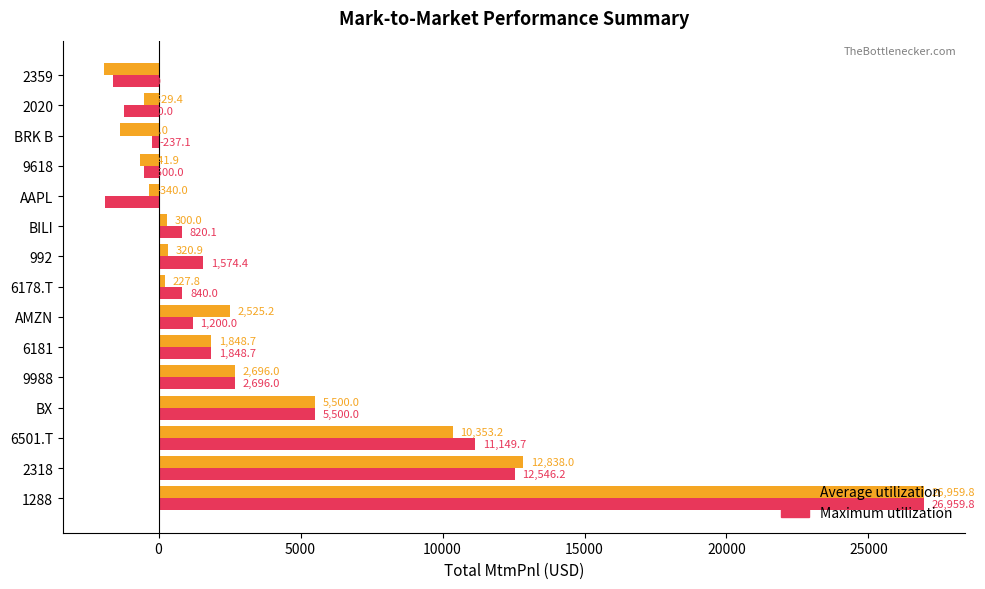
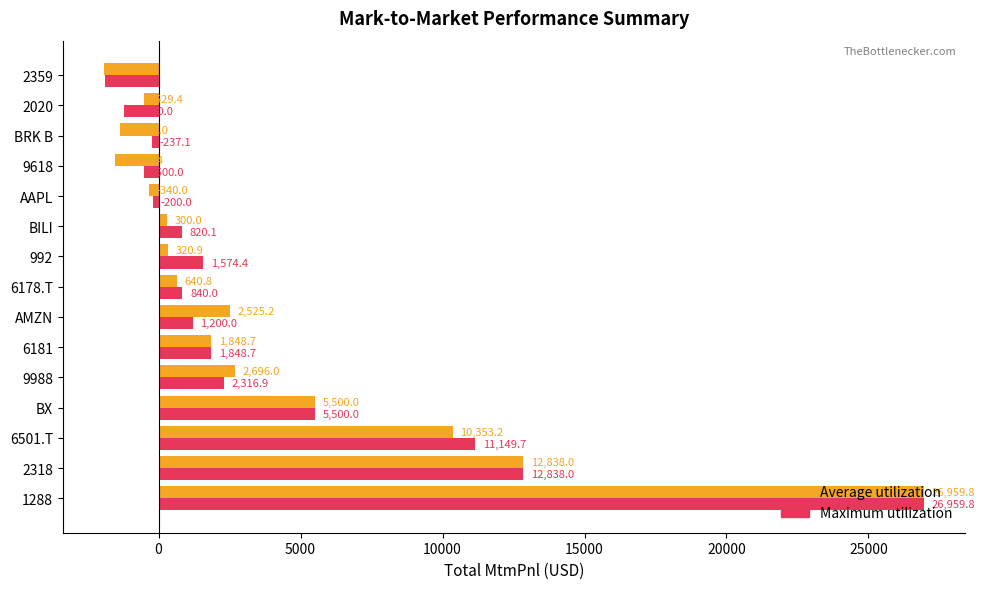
  {
    "Average utilization": {
      "2020": "-529.4",
-     "9618": "-600",
+     "9618": "-1500",
      "AAPL": "-340.0",
      "BILI": "300.0",
      "992": "320.9",
-     "6178.T": "227.8",
+     "6178.T": "640.8",
      "AMZN": "2,525.2",
      "6181": "1,848.7",
      "9988": "2,696.0",
      "BX": "5,500.0",
      "6501.T": "10,353.2",
      "2318": "12,838.0",
      "1288": "26,959.8"
    },
    "Maximum utilization": {
-     "2359": "-1600",
+     "2359": "-1900",
      "BRK B": "-237.1",
      "9618": "-500.0",
-     "AAPL": "-1900",
+     "AAPL": "-200",
      "BILI": "820.1",
      "992": "1,574.4",
      "6178.T": "840.0",
      "AMZN": "1,200.0",
      "6181": "1,848.7",
-     "9988": "2,696.0",
+     "9988": "2,316.9",
      "BX": "5,500.0",
      "6501.T": "11,149.7",
-     "2318": "12,546.2",
+     "2318": "12,838.0",
      "1288": "26,959.8"
    }
  }
